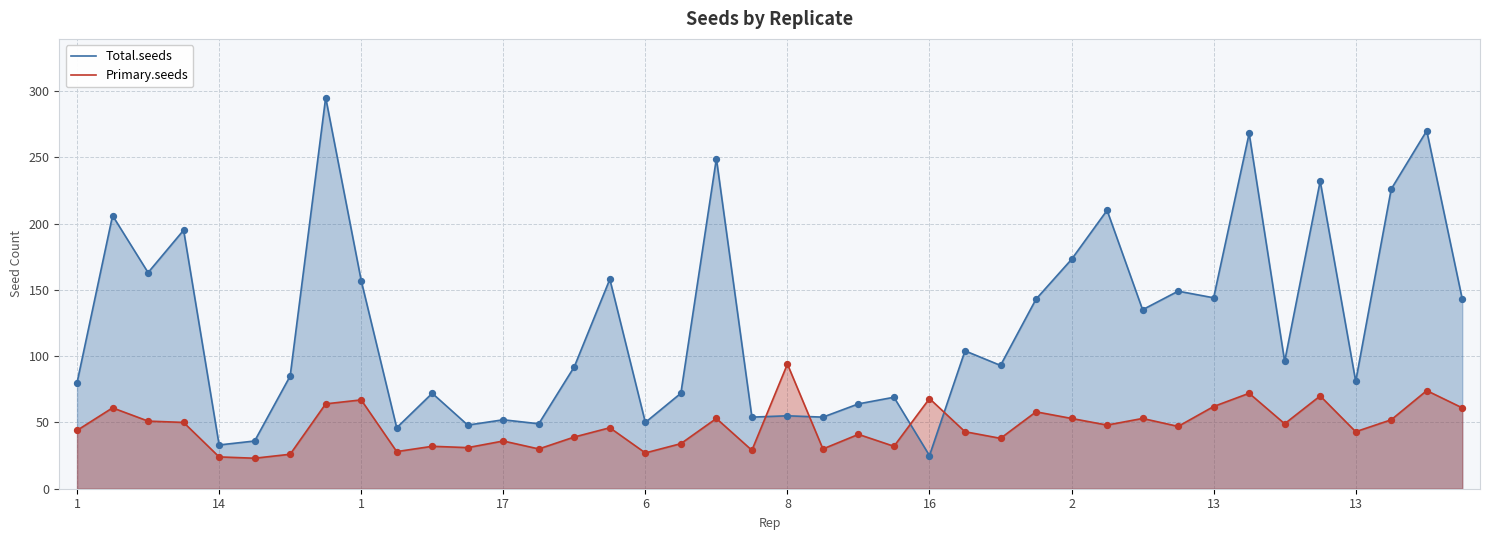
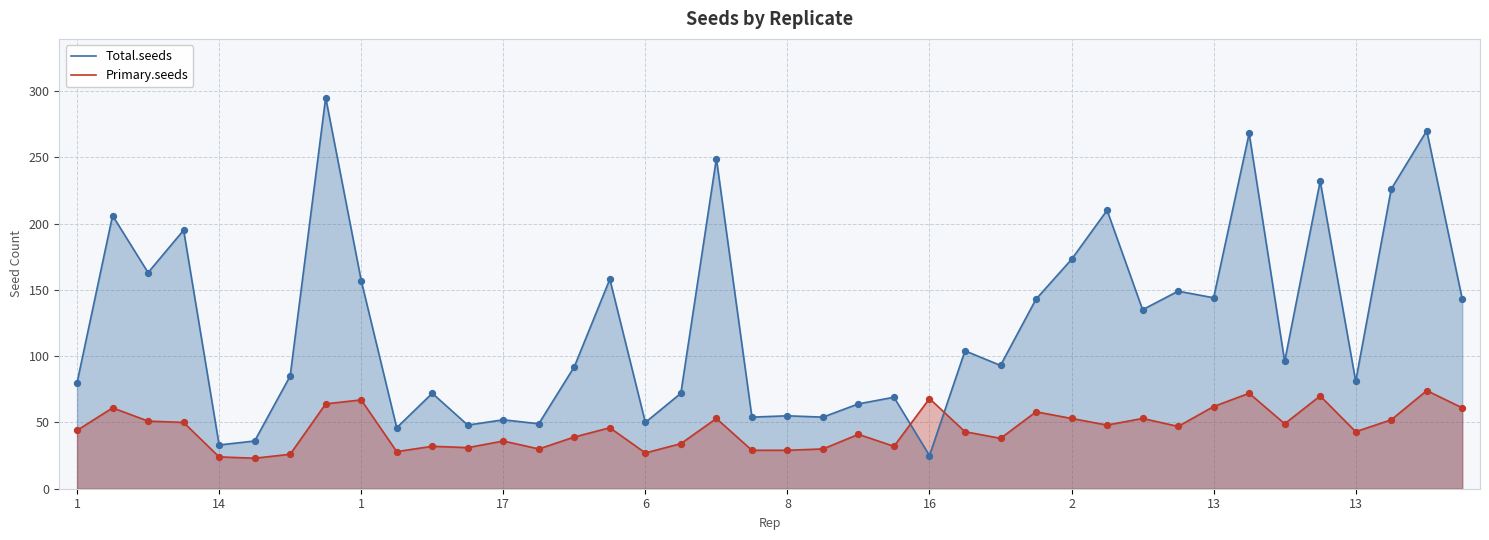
  {
    "Total.seeds": {
      "8": 55,
      "16": 25
    },
    "Primary.seeds": {
-     "8": 94,
+     "8": 29,
      "16": 68
    }
  }
